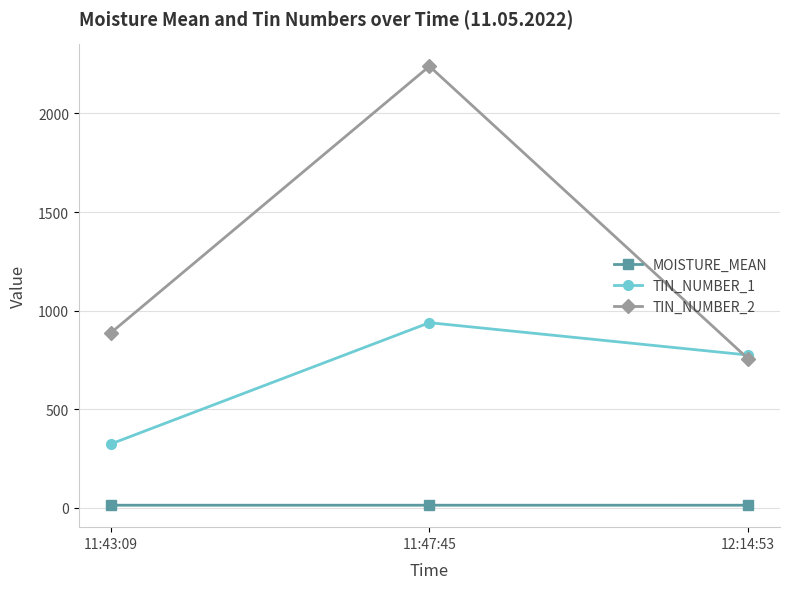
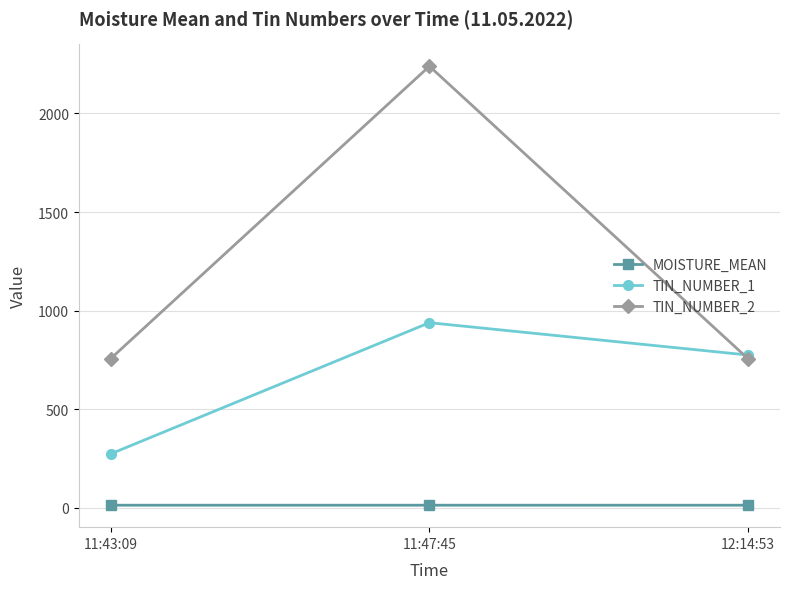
  {
    "MOISTURE_MEAN": {
      "11:43:09": 10,
      "11:47:45": 10,
      "12:14:53": 10
    },
    "TIN_NUMBER_1": {
-     "11:43:09": 320,
+     "11:43:09": 270,
      "11:47:45": 940,
      "12:14:53": 780
    },
    "TIN_NUMBER_2": {
-     "11:43:09": 890,
+     "11:43:09": 760,
      "11:47:45": 2240,
      "12:14:53": 760
    }
  }
